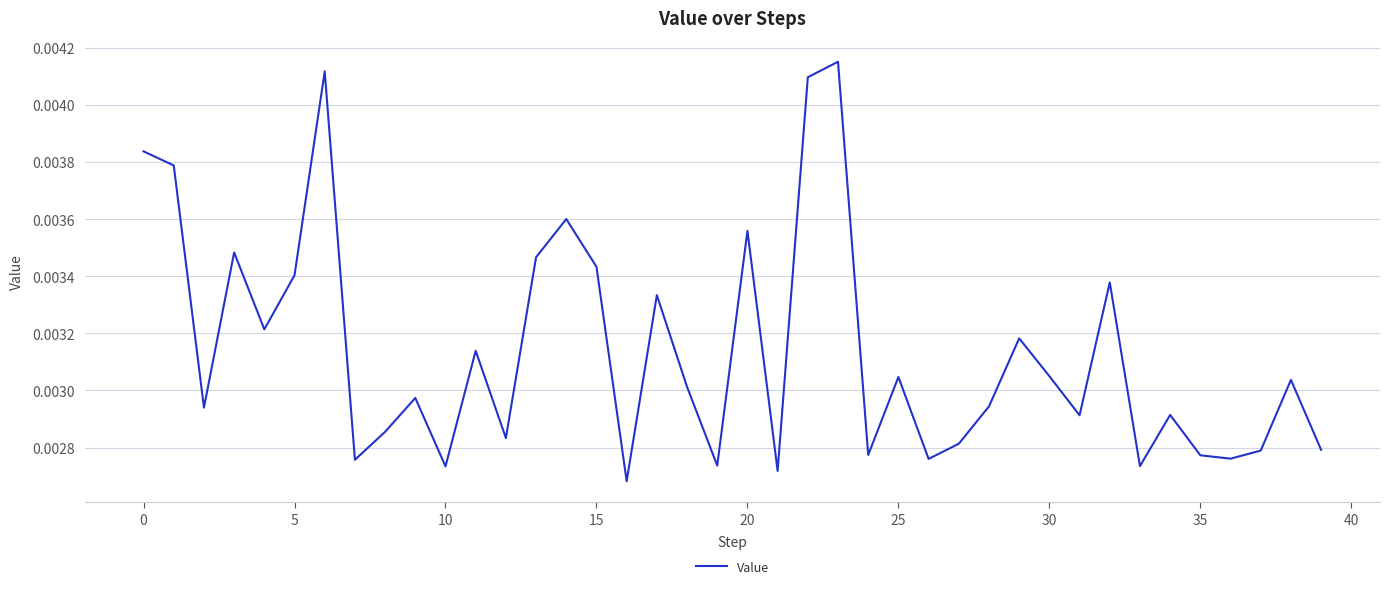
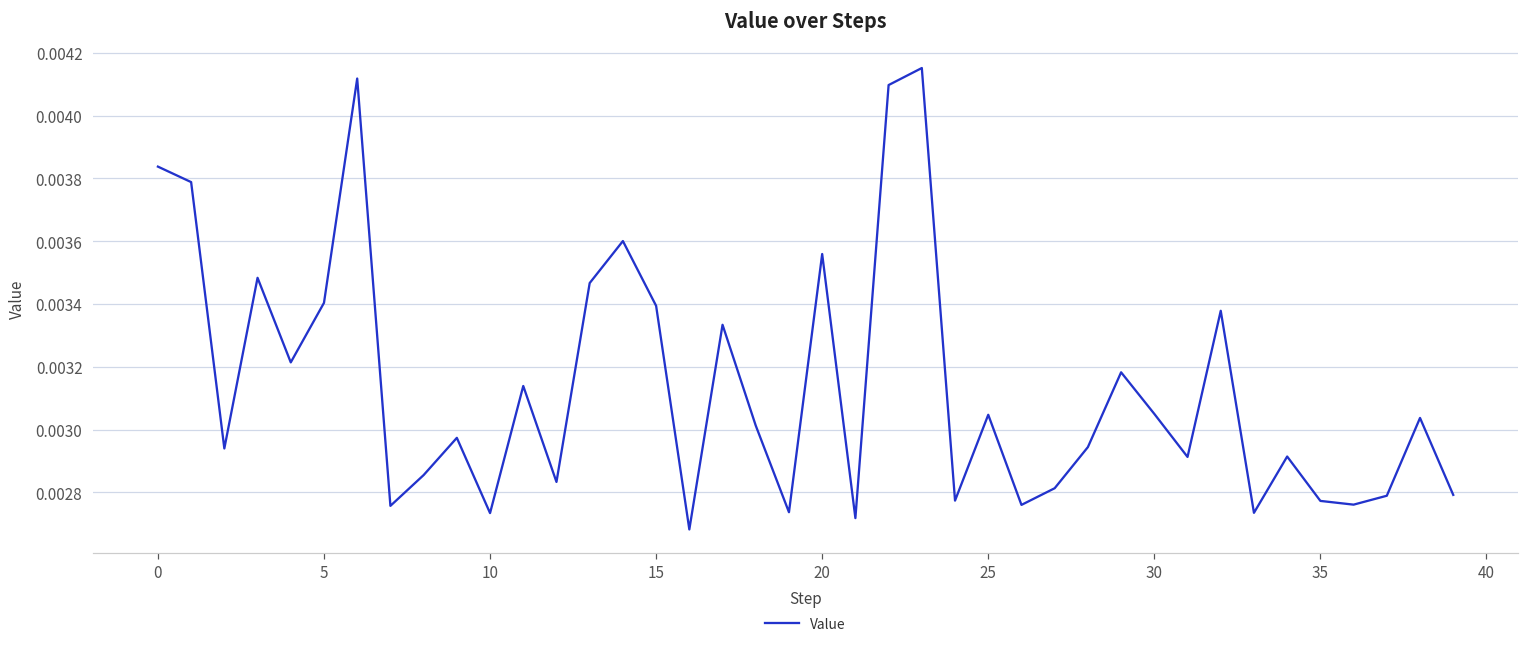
  {
    "0": 0.00384,
    "5": 0.00340,
    "10": 0.00273,
-   "15": 0.00343,
+   "15": 0.00339,
    "20": 0.00356,
    "25": 0.00305,
    "30": 0.00305,
    "35": 0.00277
  }
